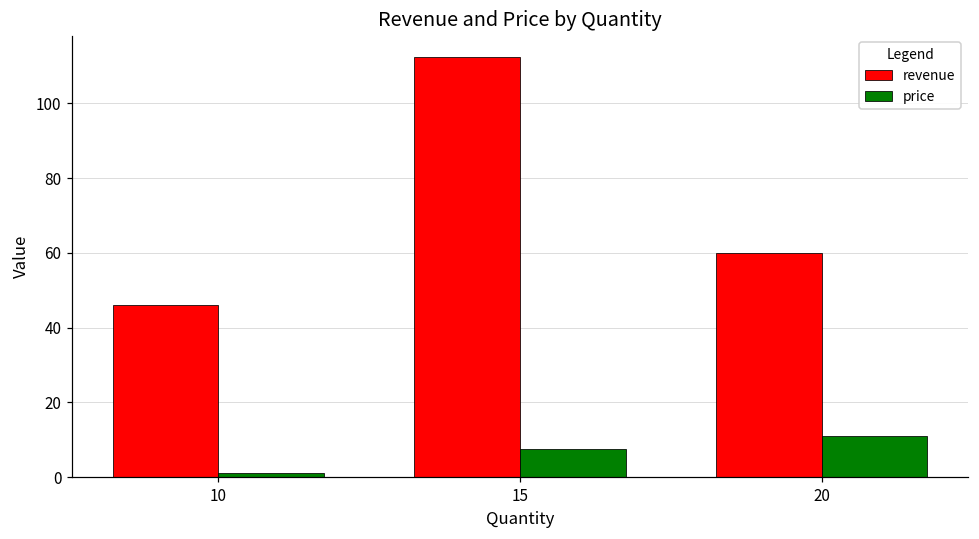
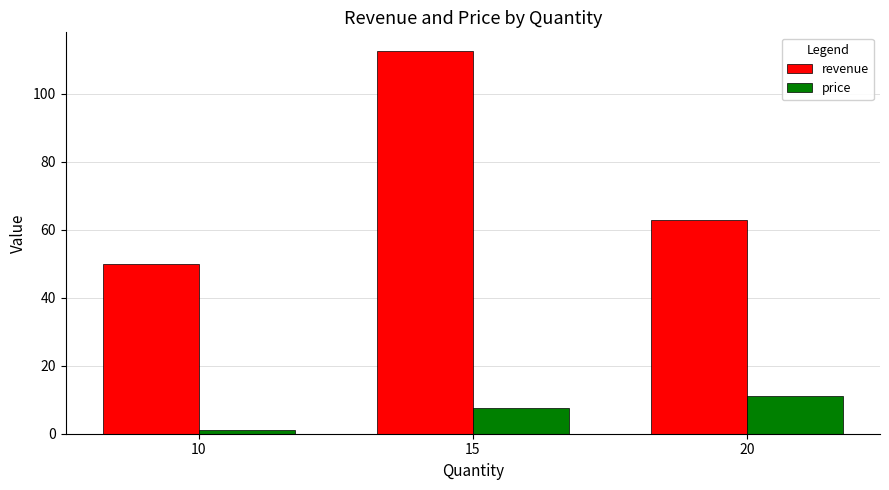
  {
    "revenue": {
-     "10": 46,
+     "10": 50,
      "15": 113,
-     "20": 60
+     "20": 63
    },
    "price": {
      "10": 1,
      "15": 8,
      "20": 11
    }
  }
